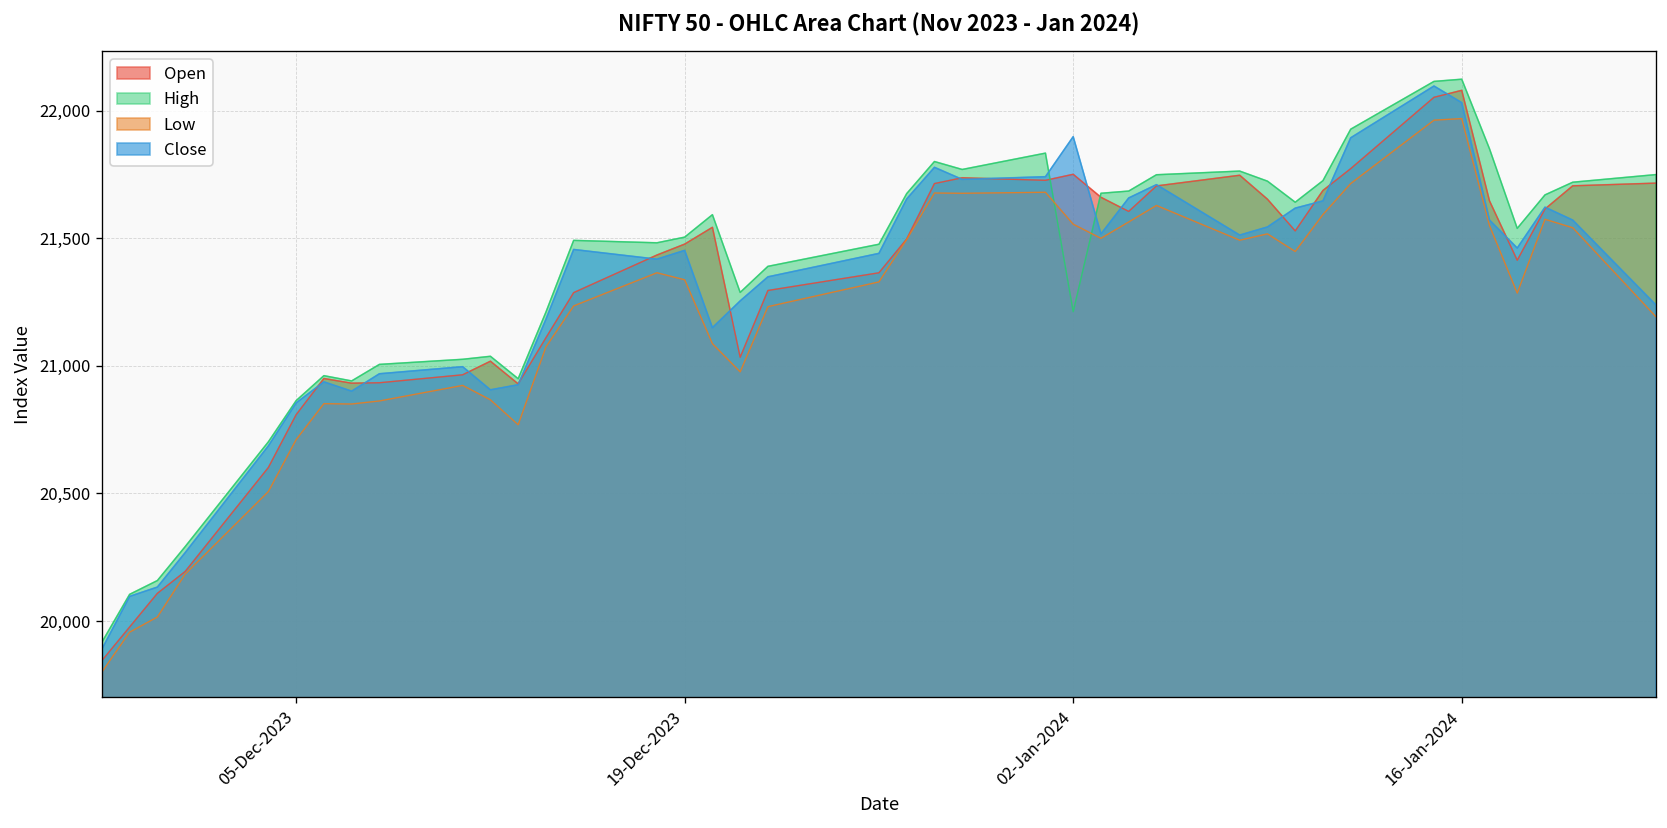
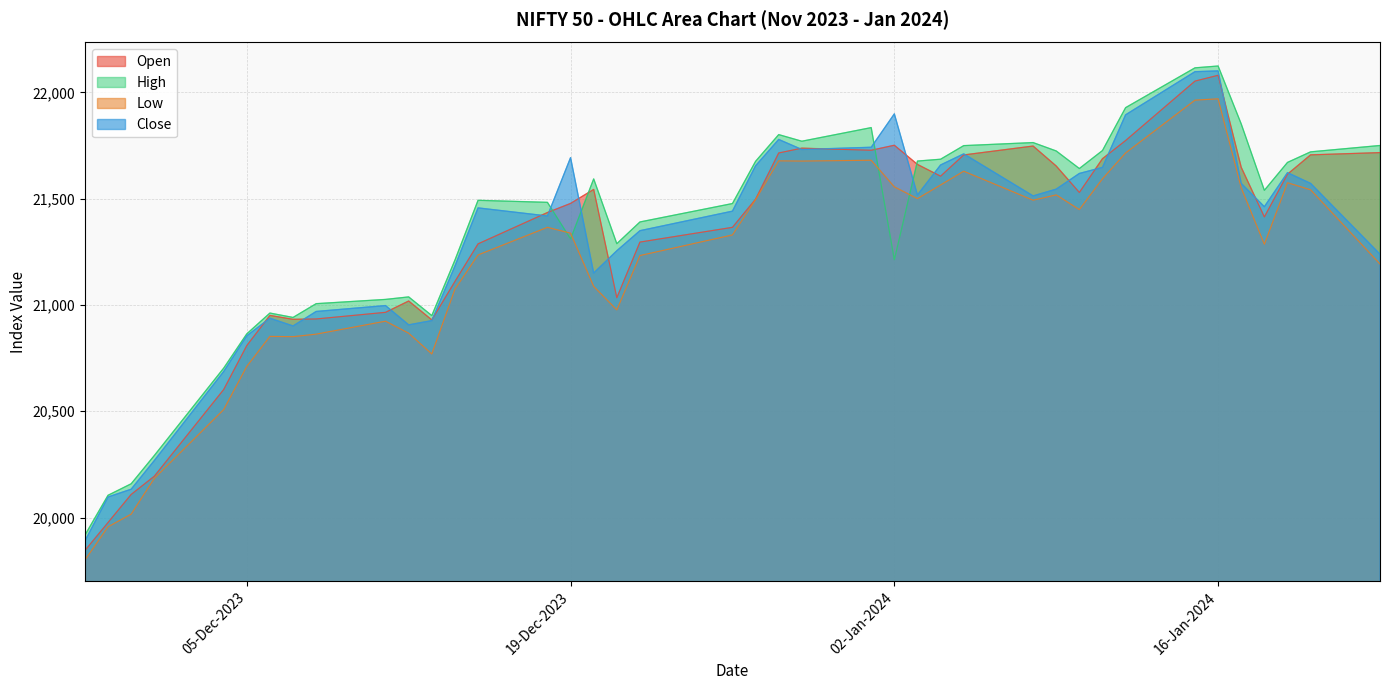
  {
    "High": {
-     "19-Dec-2023": "21,510",
+     "19-Dec-2023": "21,310",
      "02-Jan-2024": "21,210",
      "16-Jan-2024": "22,120"
    },
    "Close": {
-     "19-Dec-2023": "21,450",
+     "19-Dec-2023": "21,690",
      "02-Jan-2024": "21,900",
-     "16-Jan-2024": "22,030"
+     "16-Jan-2024": "22,100"
    }
  }
